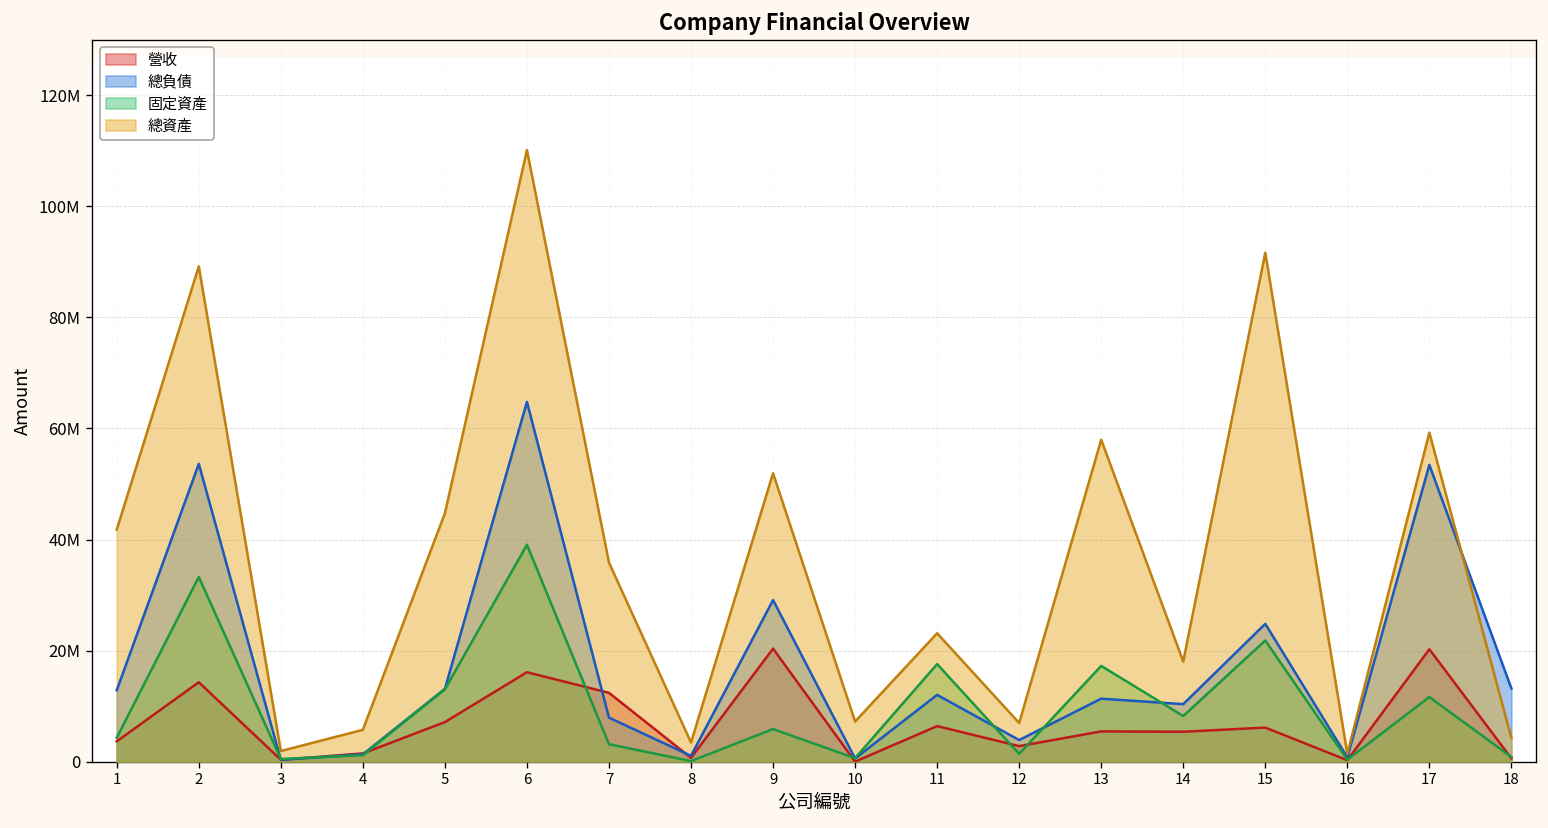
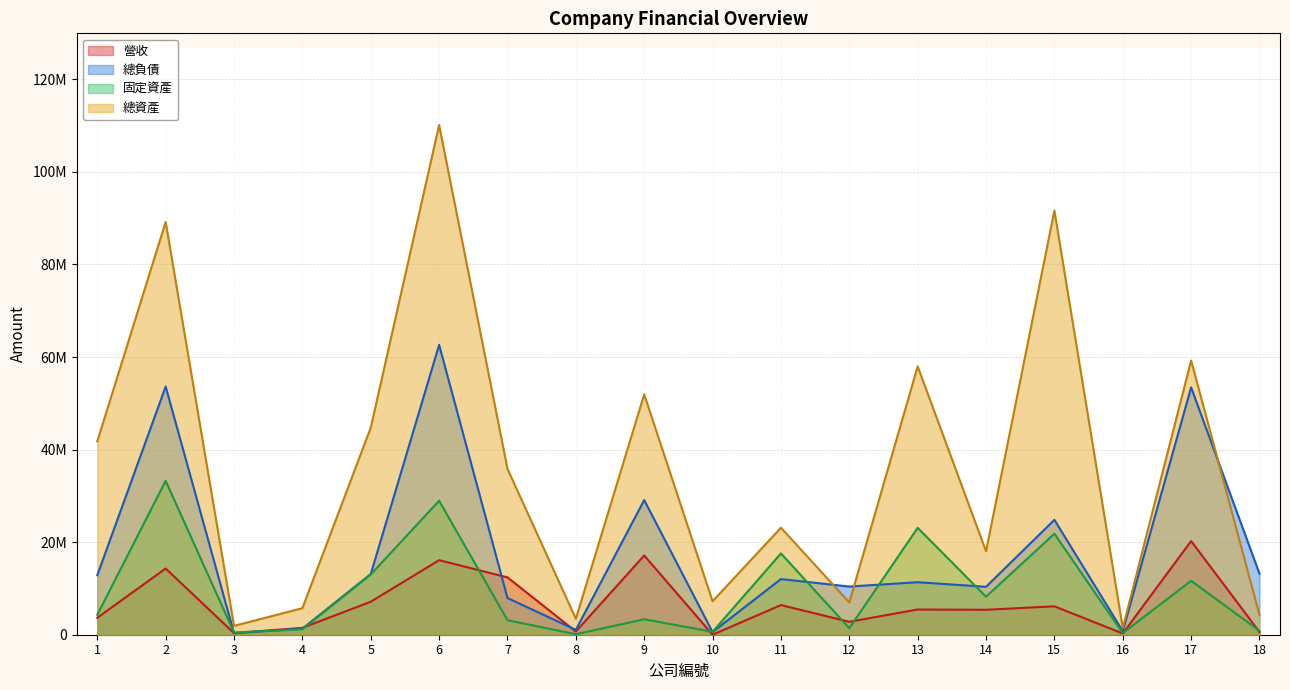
  {
    "營收": {
      "1": 4000000,
      "2": 14000000,
      "5": 7000000,
      "6": 16000000,
      "7": 12000000,
-     "9": 20000000,
+     "9": 17000000,
      "10": 0,
      "11": 6000000,
      "12": 3000000,
      "13": 5000000,
      "14": 5000000,
      "15": 6000000,
      "17": 20000000
    },
    "總負債": {
      "1": 13000000,
      "2": 54000000,
-     "6": 65000000,
+     "6": 63000000,
      "7": 8000000,
      "9": 29000000,
      "11": 12000000,
-     "12": 4000000,
+     "12": 10000000,
      "13": 11000000,
      "14": 10000000,
      "15": 25000000,
      "17": 53000000,
      "18": 13000000
    },
    "固定資產": {
      "1": 4000000,
      "2": 33000000,
-     "6": 39000000,
+     "6": 29000000,
      "7": 3000000,
      "8": 0,
-     "9": 6000000,
+     "9": 3000000,
      "11": 18000000,
      "12": 1000000,
-     "13": 17000000,
+     "13": 23000000,
      "14": 8000000,
      "15": 22000000,
      "17": 12000000
    },
    "總資產": {
      "1": 42000000,
      "2": 89000000,
      "3": 2000000,
      "4": 6000000,
      "5": 45000000,
      "6": 110000000,
      "7": 36000000,
      "8": 3000000,
      "9": 52000000,
      "10": 7000000,
      "11": 23000000,
      "12": 7000000,
      "13": 58000000,
      "14": 18000000,
      "15": 92000000,
      "16": 1000000,
      "17": 59000000,
      "18": 4000000
    }
  }
